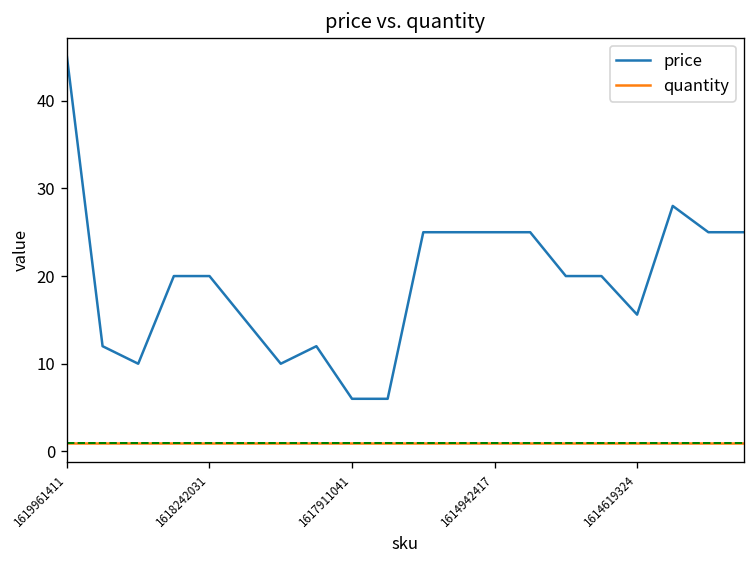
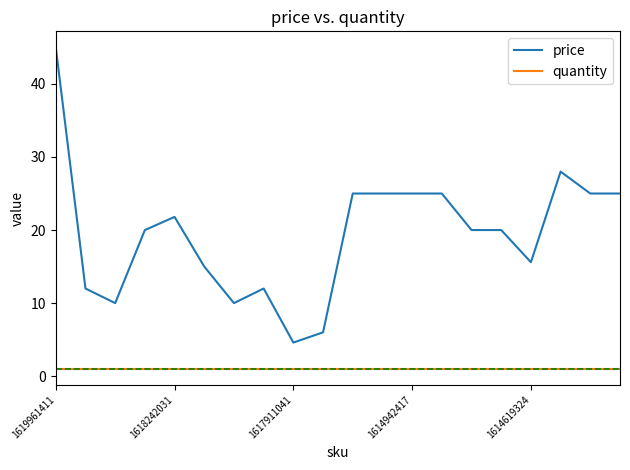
  {
    "price": {
      "1619961411": 45,
-     "1618242031": 20,
-     "1617911041": 6,
+     "1618242031": 22,
+     "1617911041": 5,
      "1614942417": 25,
      "1614619324": 16
    },
    "quantity": {
      "1619961411": 1,
      "1618242031": 1,
      "1617911041": 1,
      "1614942417": 1,
      "1614619324": 1
    }
  }
